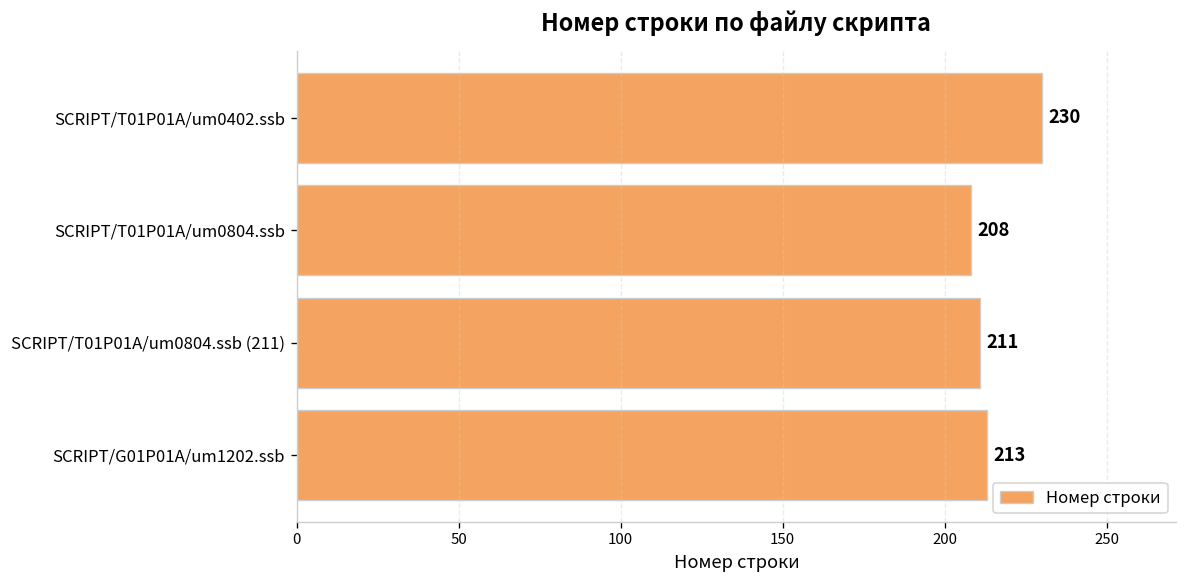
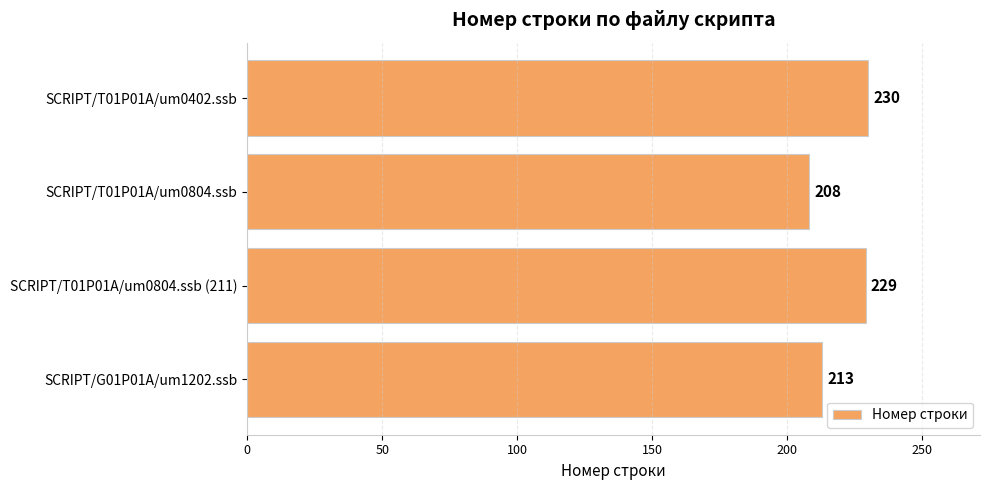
  {
    "SCRIPT/T01P01A/um0402.ssb": 230,
    "SCRIPT/T01P01A/um0804.ssb": 208,
-   "SCRIPT/T01P01A/um0804.ssb (211)": 211,
+   "SCRIPT/T01P01A/um0804.ssb (211)": 229,
    "SCRIPT/G01P01A/um1202.ssb": 213
  }
